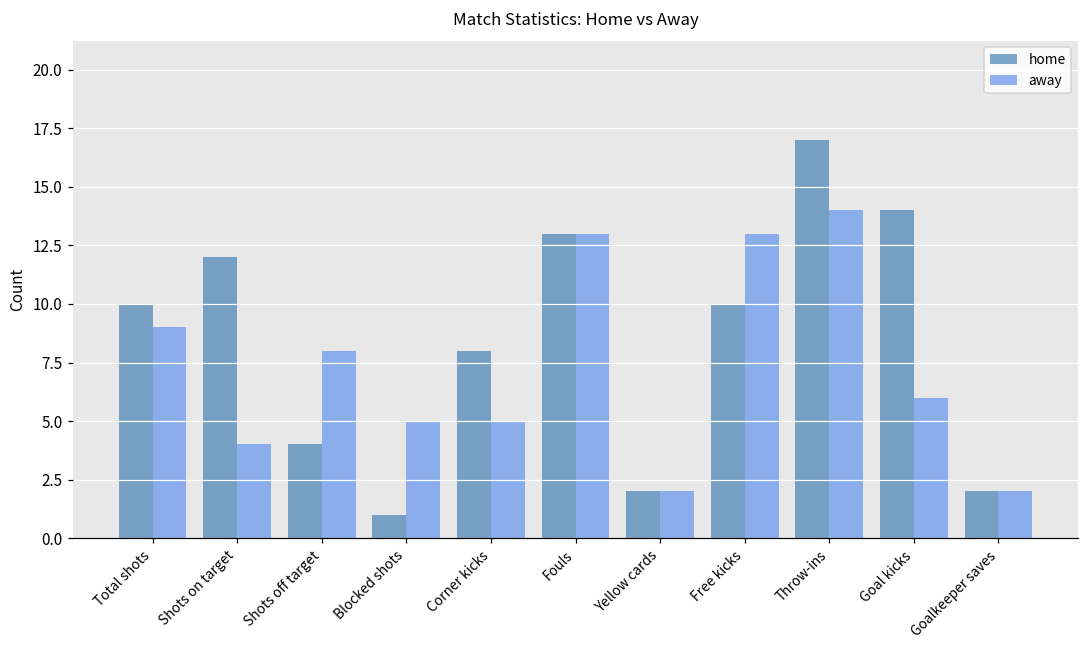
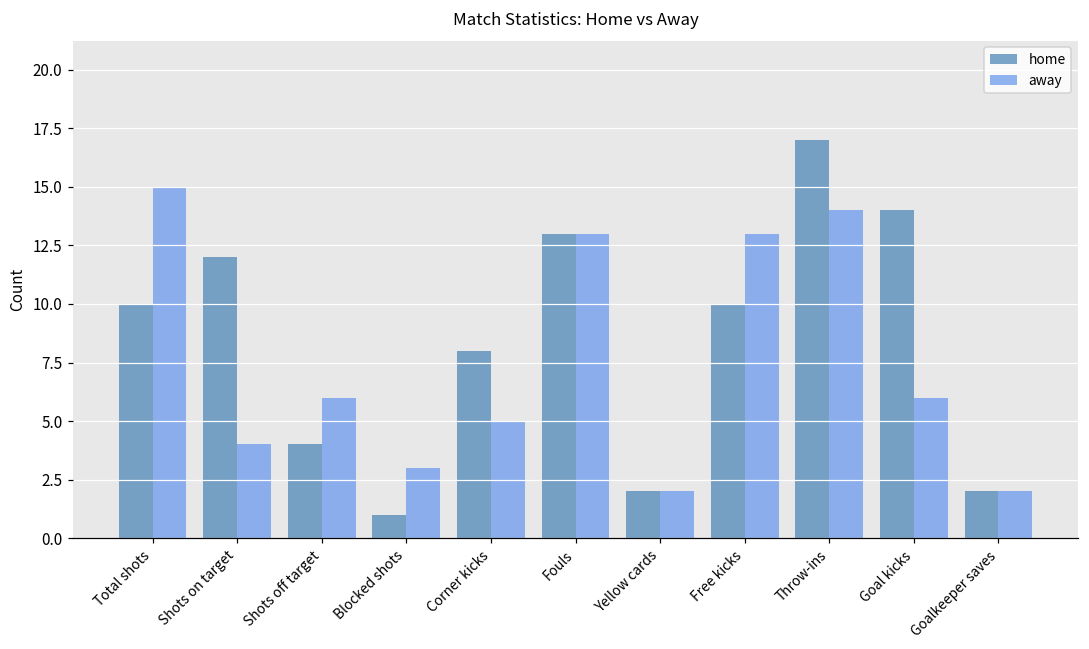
  {
    "home": {
      "Total shots": 10,
      "Shots on target": 12,
      "Shots off target": 4,
      "Blocked shots": 1,
      "Corner kicks": 8,
      "Fouls": 13,
      "Yellow cards": 2,
      "Free kicks": 10,
      "Throw-ins": 17,
      "Goal kicks": 14,
      "Goalkeeper saves": 2
    },
    "away": {
-     "Total shots": 9,
+     "Total shots": 15,
      "Shots on target": 4,
-     "Shots off target": 8,
-     "Blocked shots": 5,
+     "Shots off target": 6,
+     "Blocked shots": 3,
      "Corner kicks": 5,
      "Fouls": 13,
      "Yellow cards": 2,
      "Free kicks": 13,
      "Throw-ins": 14,
      "Goal kicks": 6,
      "Goalkeeper saves": 2
    }
  }
